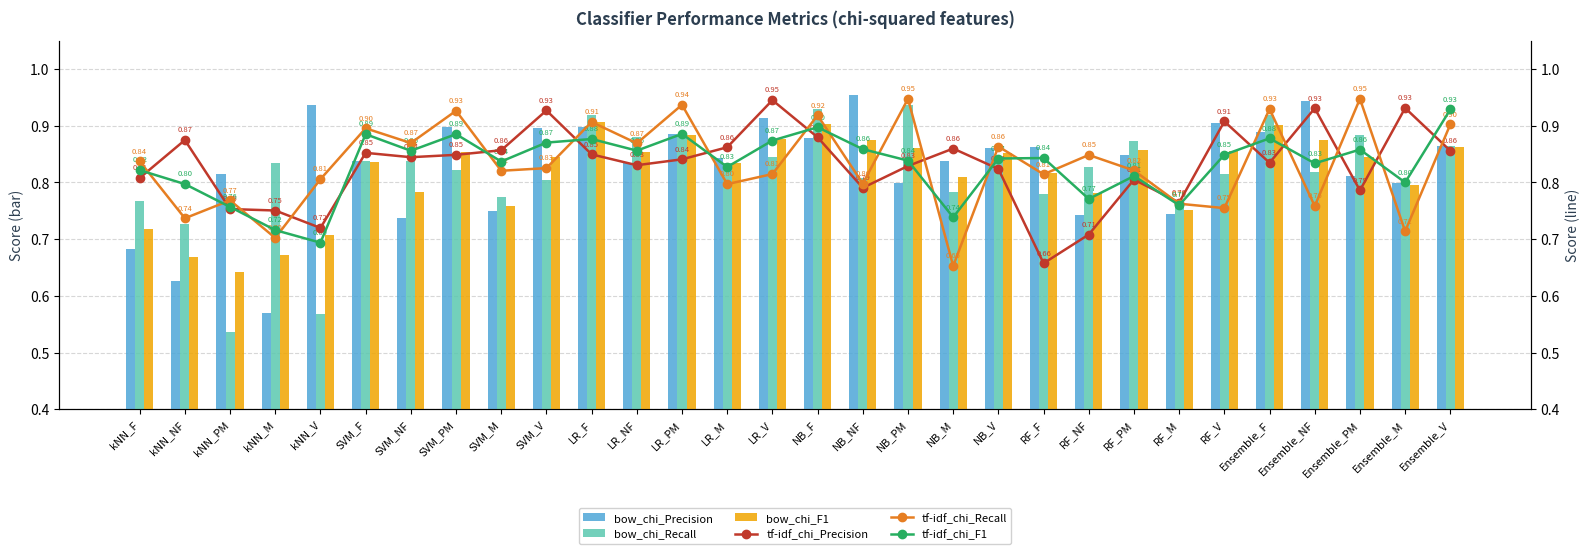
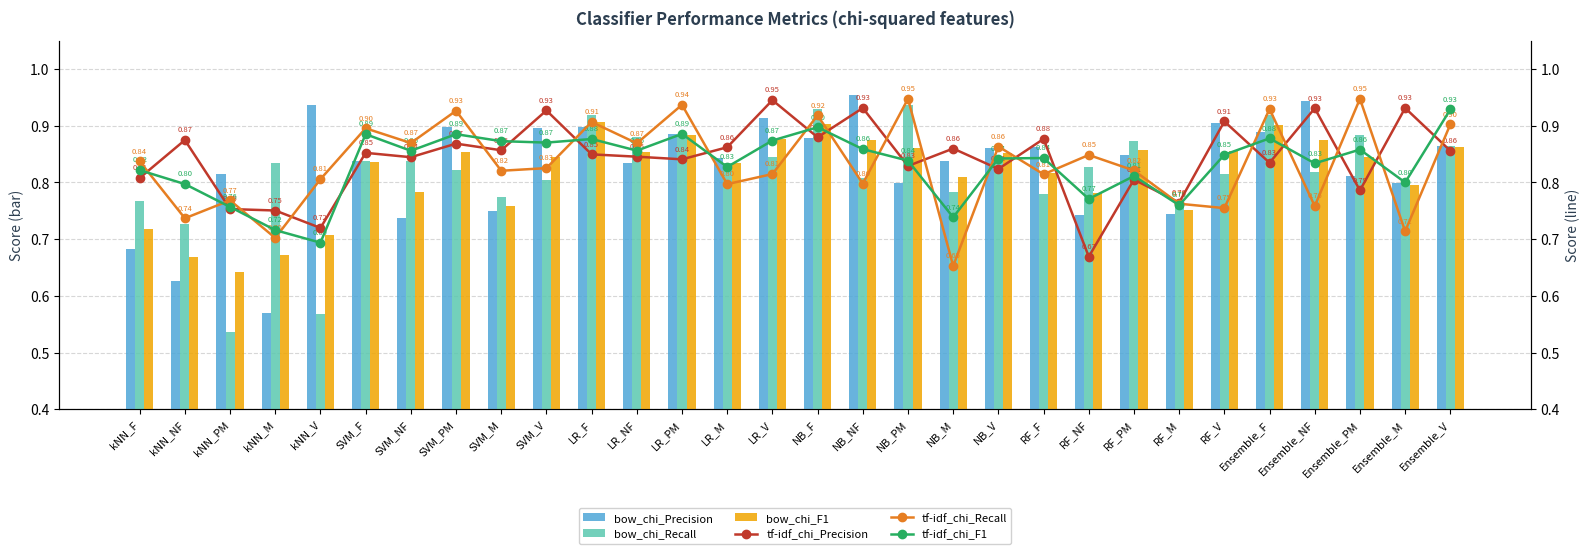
  {
    "tf-idf_chi_Precision": {
      "kNN_NF": 0.87,
      "kNN_M": 0.75,
      "kNN_V": 0.72,
      "SVM_F": 0.85,
-     "SVM_PM": 0.85,
+     "SVM_PM": 0.87,
      "SVM_M": 0.86,
      "SVM_V": 0.93,
-     "LR_NF": 0.83,
+     "LR_NF": 0.85,
      "LR_PM": 0.84,
      "LR_M": 0.86,
      "LR_V": 0.95,
-     "NB_NF": 0.79,
+     "NB_NF": 0.93,
      "NB_M": 0.86,
-     "RF_F": 0.66,
-     "RF_NF": 0.71,
+     "RF_F": 0.88,
+     "RF_NF": 0.67,
      "RF_V": 0.91,
      "Ensemble_F": 0.83,
      "Ensemble_NF": 0.93,
      "Ensemble_PM": 0.79,
      "Ensemble_M": 0.93
    },
    "tf-idf_chi_F1": {
      "kNN_NF": 0.80,
      "kNN_M": 0.72,
      "SVM_PM": 0.89,
-     "SVM_M": 0.84,
+     "SVM_M": 0.87,
      "SVM_V": 0.87,
      "LR_F": 0.88,
      "LR_PM": 0.89,
      "LR_V": 0.87,
      "NB_NF": 0.86,
      "NB_M": 0.74,
      "RF_F": 0.84,
      "RF_NF": 0.77,
      "RF_V": 0.85,
      "Ensemble_F": 0.88,
      "Ensemble_NF": 0.83,
      "Ensemble_PM": 0.86,
      "Ensemble_M": 0.80,
      "Ensemble_V": 0.93
    }
  }
